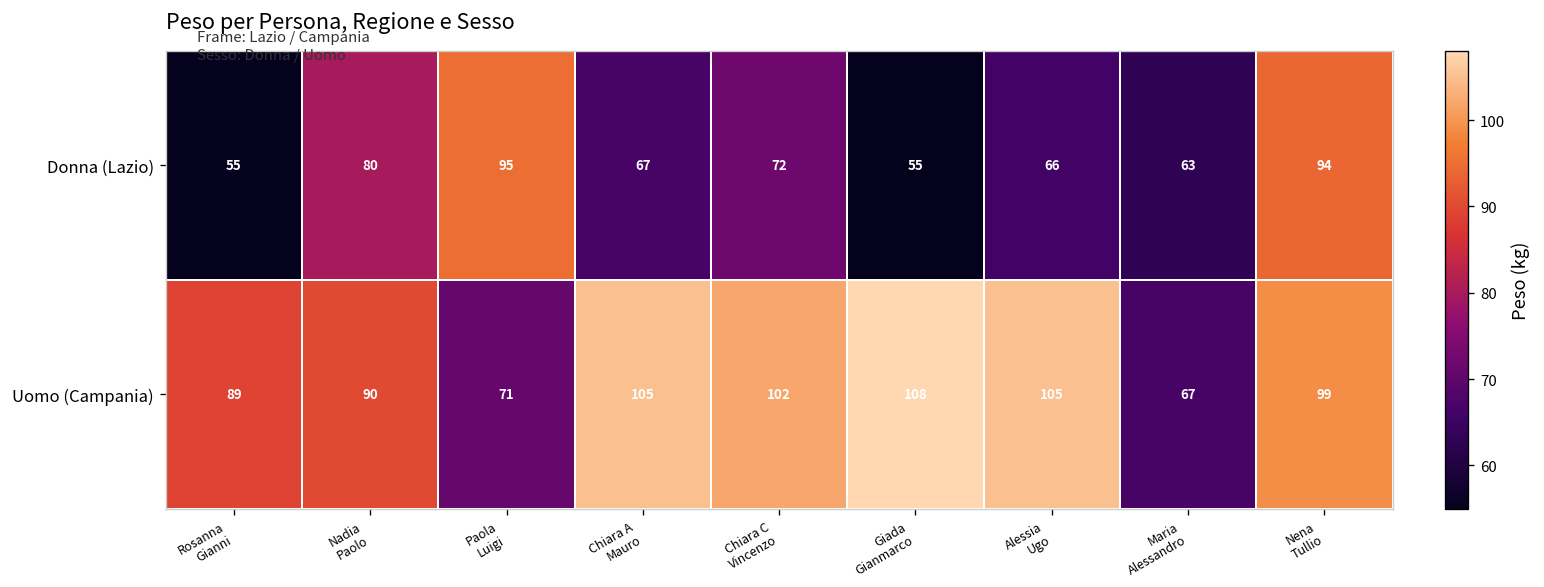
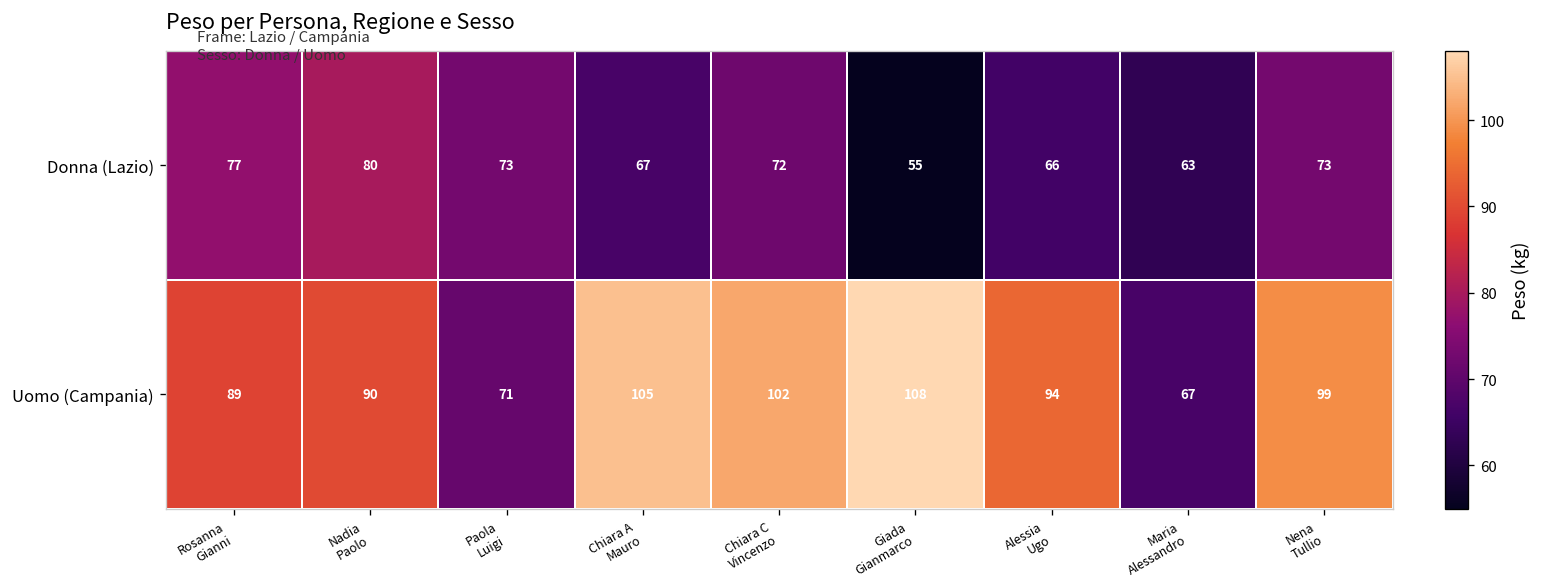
  {
    "Donna (Lazio)": {
-     "Rosanna Gianni": 55,
+     "Rosanna Gianni": 77,
      "Nadia Paolo": 80,
-     "Paola Luigi": 95,
+     "Paola Luigi": 73,
      "Chiara A Mauro": 67,
      "Chiara C Vincenzo": 72,
      "Giada Gianmarco": 55,
      "Alessia Ugo": 66,
      "Maria Alessandro": 63,
-     "Nena Tullio": 94
+     "Nena Tullio": 73
    },
    "Uomo (Campania)": {
      "Rosanna Gianni": 89,
      "Nadia Paolo": 90,
      "Paola Luigi": 71,
      "Chiara A Mauro": 105,
      "Chiara C Vincenzo": 102,
      "Giada Gianmarco": 108,
-     "Alessia Ugo": 105,
+     "Alessia Ugo": 94,
      "Maria Alessandro": 67,
      "Nena Tullio": 99
    }
  }
